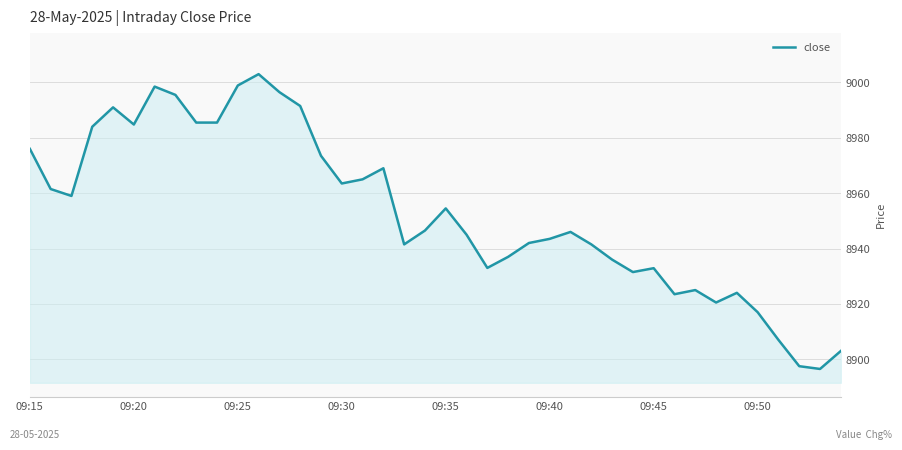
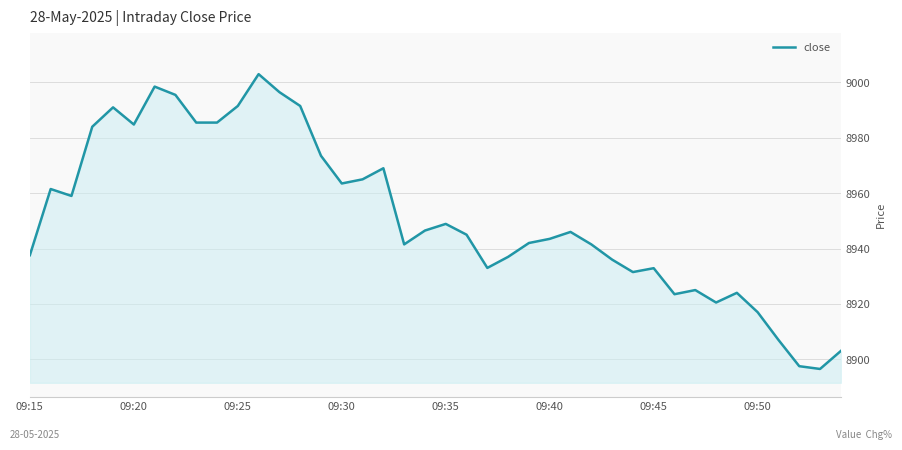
  {
-   "09:15": 8976,
+   "09:15": 8938,
    "09:20": 8985,
-   "09:25": 8999,
+   "09:25": 8992,
    "09:30": 8964,
-   "09:35": 8955,
+   "09:35": 8949,
    "09:40": 8944,
    "09:45": 8933,
    "09:50": 8917
  }
